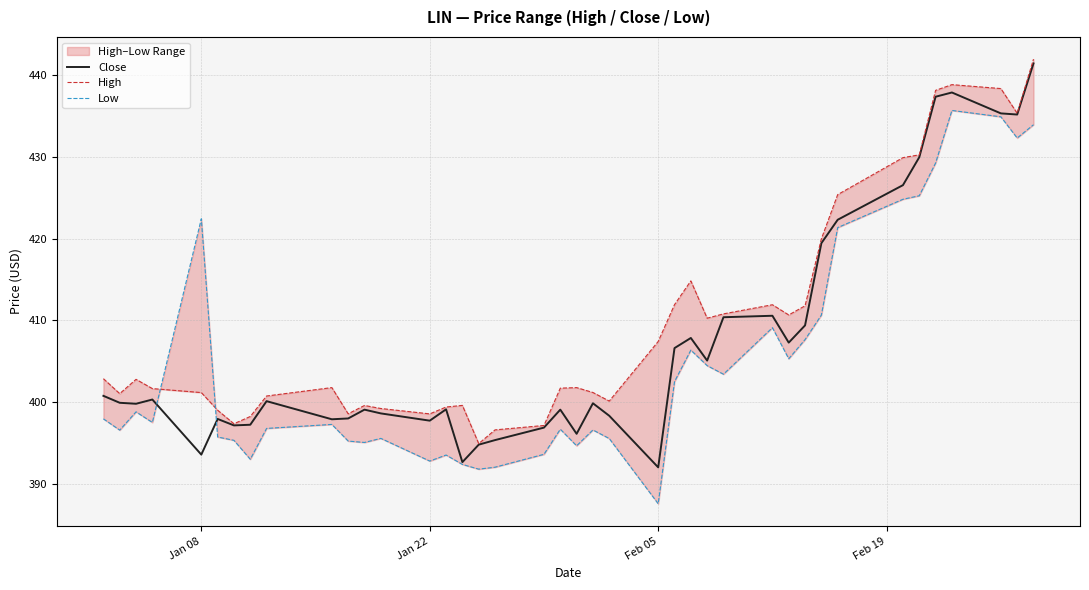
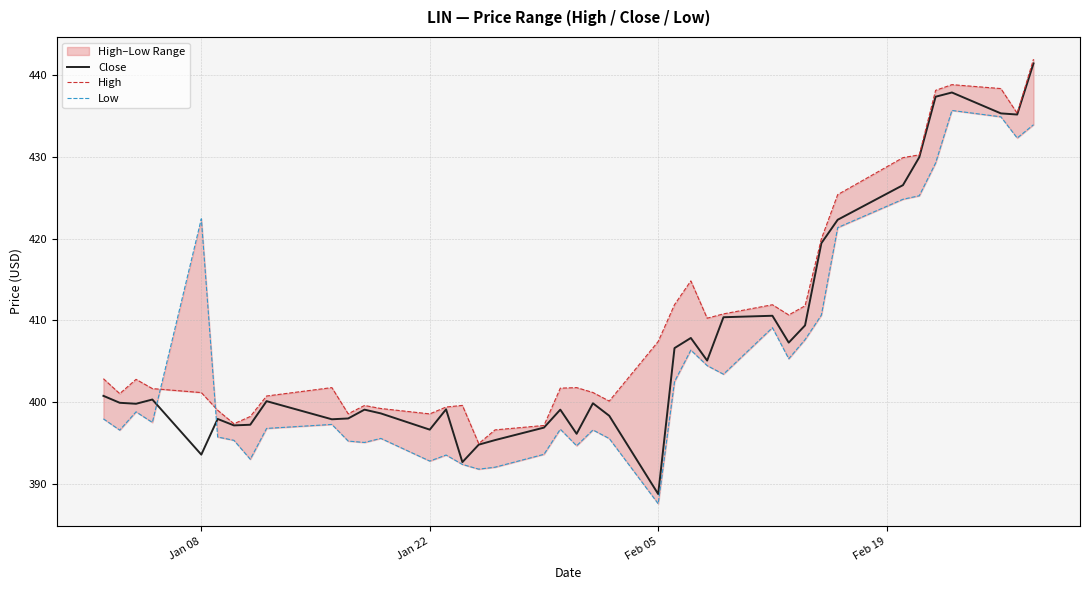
  {
    "Close": {
      "Jan 08": 394,
-     "Jan 22": 398,
-     "Feb 05": 392
+     "Jan 22": 397,
+     "Feb 05": 389
    },
    "High": {
      "Jan 08": 401
    },
    "Low": {
      "Jan 22": 393,
      "Feb 05": 388
    }
  }
